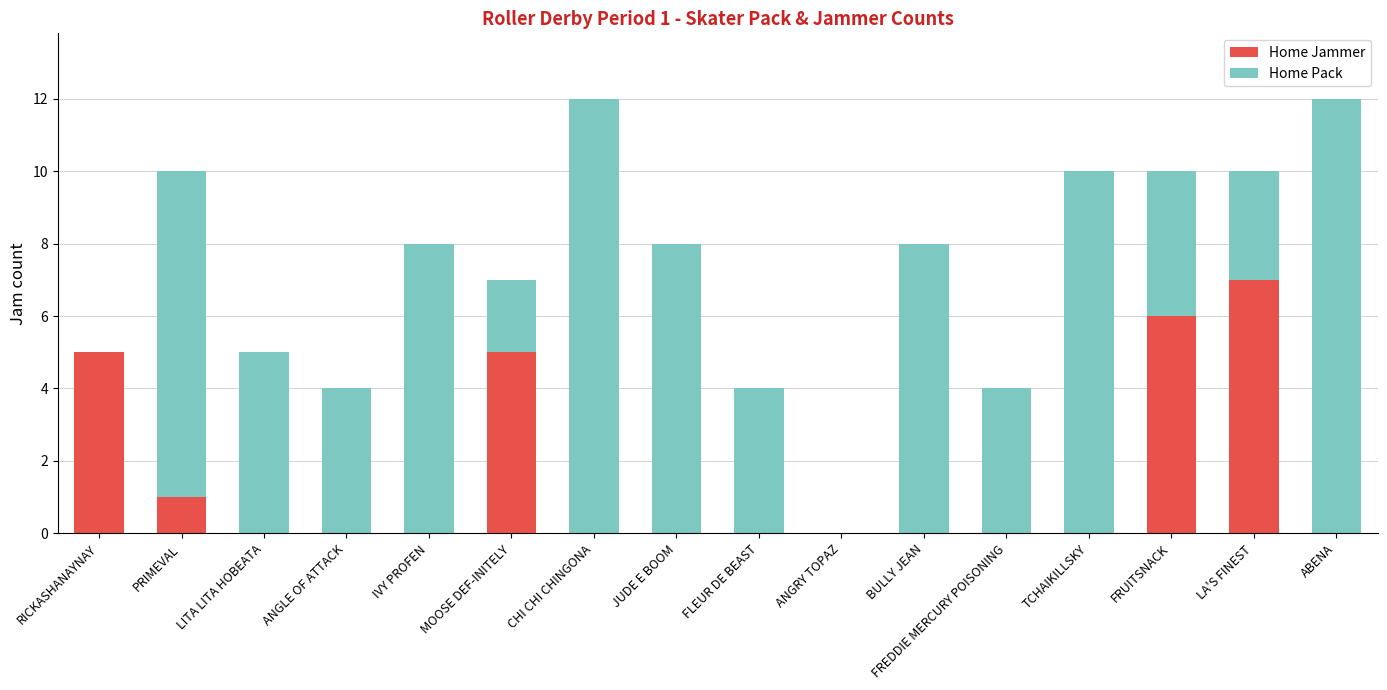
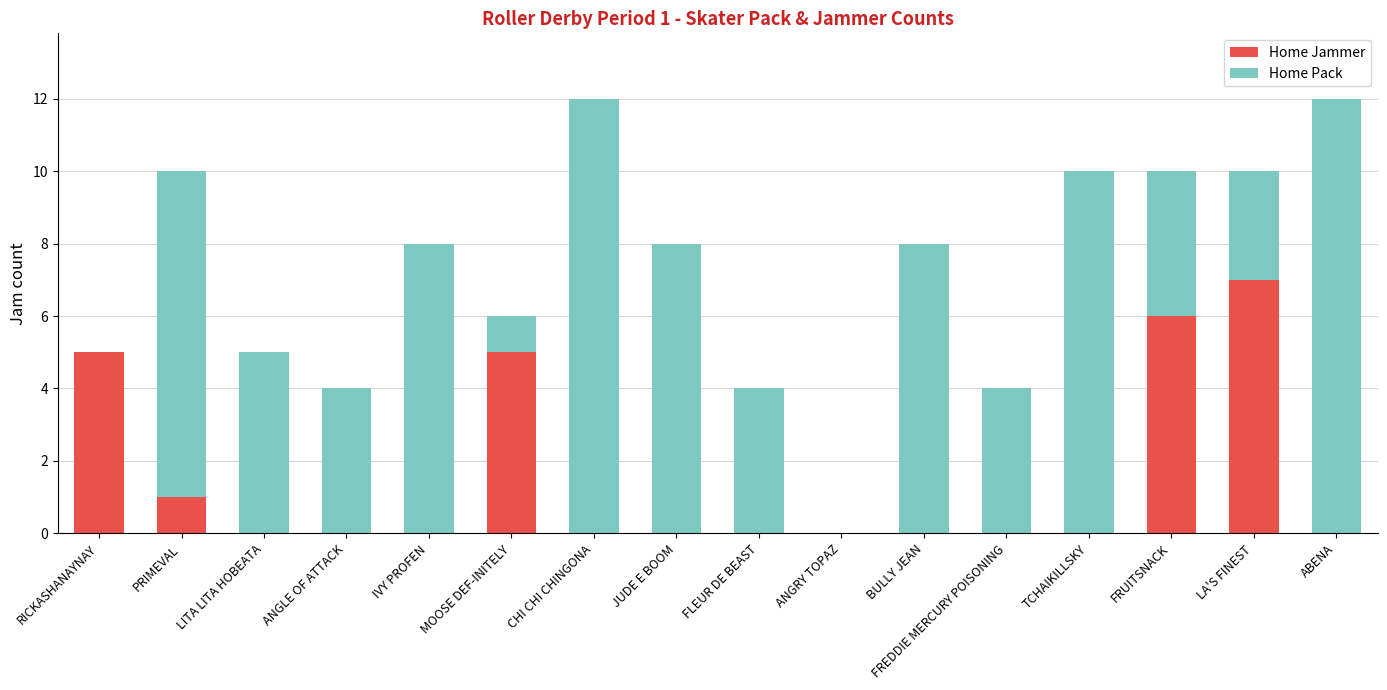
  {
    "Home Jammer": {
      "RICKASHANAYNAY": 5,
      "PRIMEVAL": 1,
      "LITA LITA HOBEATA": 0,
      "ANGLE OF ATTACK": 0,
      "IVY PROFEN": 0,
      "MOOSE DEF-INITELY": 5,
      "CHI CHI CHINGONA": 0,
      "JUDE E BOOM": 0,
      "FLEUR DE BEAST": 0,
      "ANGRY TOPAZ": 0,
      "BULLY JEAN": 0,
      "FREDDIE MERCURY POISONING": 0,
      "TCHAIKILLSKY": 0,
      "FRUITSNACK": 6,
      "LA'S FINEST": 7,
      "ABENA": 0
    },
    "Home Pack": {
-     "MOOSE DEF-INITELY": 2
+     "MOOSE DEF-INITELY": 1
    }
  }
